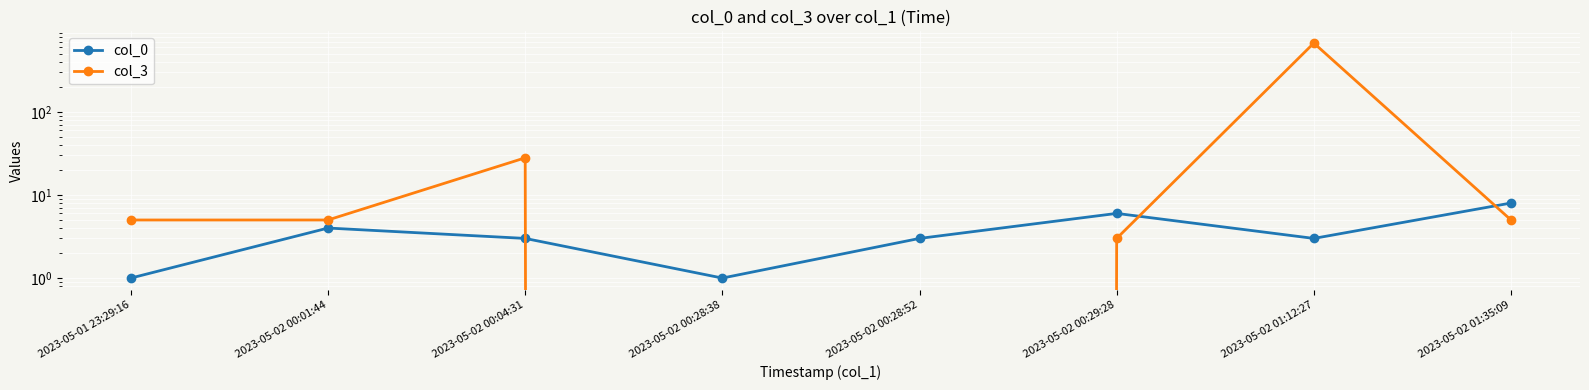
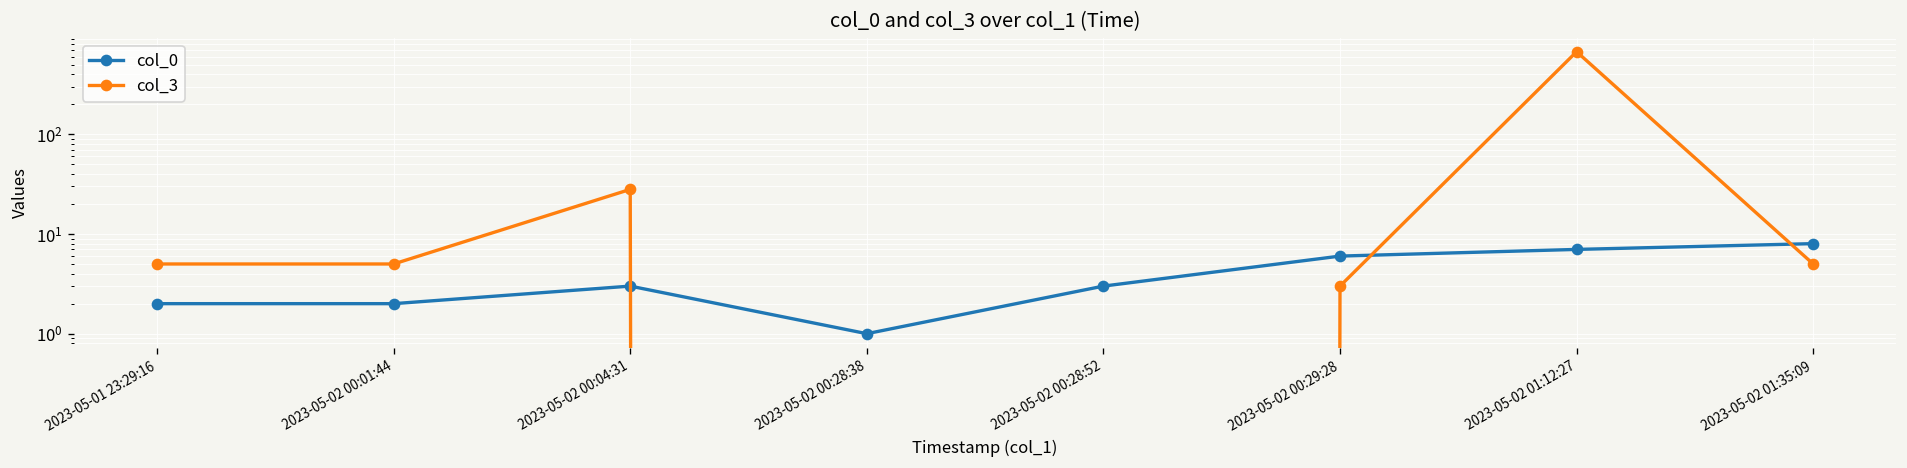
  {
    "col_0": {
-     "2023-05-01 23:29:16": 1,
-     "2023-05-02 00:01:44": 4,
+     "2023-05-01 23:29:16": 2,
+     "2023-05-02 00:01:44": 2,
      "2023-05-02 00:04:31": 3,
      "2023-05-02 00:28:38": 1,
      "2023-05-02 00:28:52": 3,
      "2023-05-02 00:29:28": 6,
-     "2023-05-02 01:12:27": 3,
+     "2023-05-02 01:12:27": 7,
      "2023-05-02 01:35:09": 8
    },
    "col_3": {
      "2023-05-01 23:29:16": 5,
      "2023-05-02 00:01:44": 5,
      "2023-05-02 00:04:31": 28,
      "2023-05-02 00:29:28": 3,
      "2023-05-02 01:12:27": 700,
      "2023-05-02 01:35:09": 5
    }
  }
